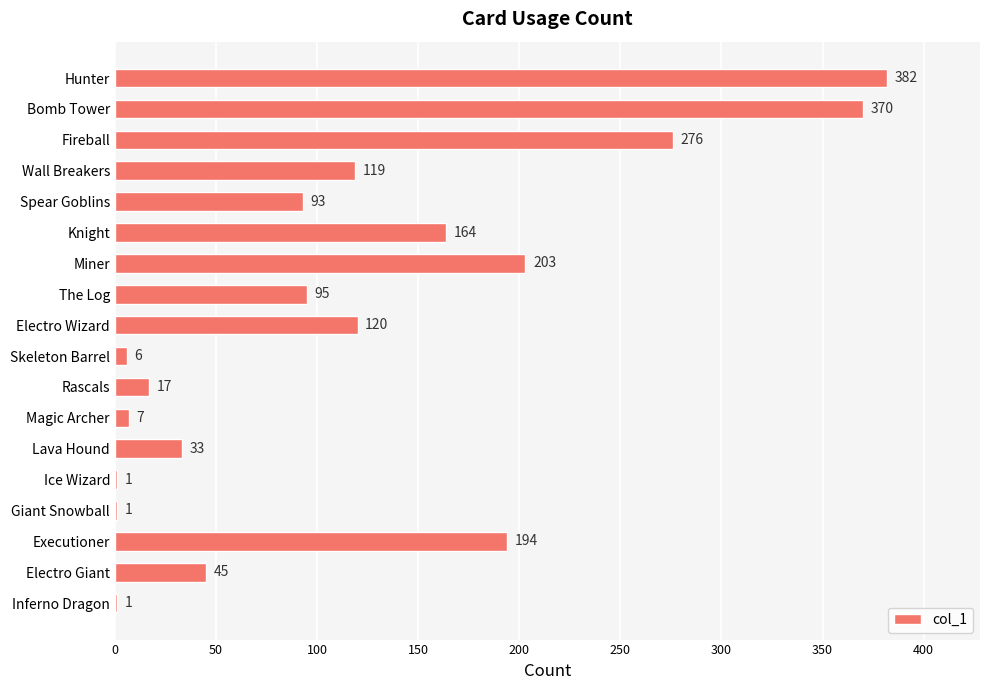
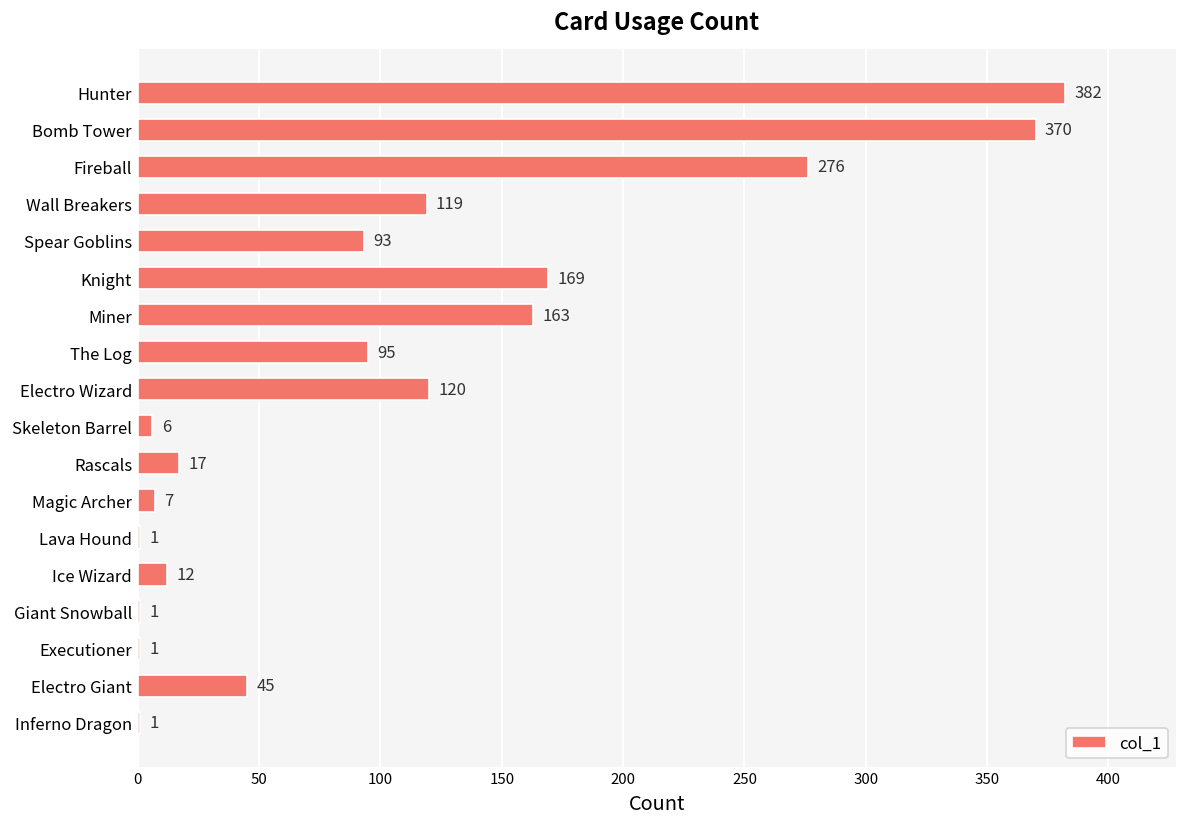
  {
    "Hunter": 382,
    "Bomb Tower": 370,
    "Fireball": 276,
    "Wall Breakers": 119,
    "Spear Goblins": 93,
-   "Knight": 164,
-   "Miner": 203,
+   "Knight": 169,
+   "Miner": 163,
    "The Log": 95,
    "Electro Wizard": 120,
    "Skeleton Barrel": 6,
    "Rascals": 17,
    "Magic Archer": 7,
-   "Lava Hound": 33,
-   "Ice Wizard": 1,
+   "Lava Hound": 1,
+   "Ice Wizard": 12,
    "Giant Snowball": 1,
-   "Executioner": 194,
+   "Executioner": 1,
    "Electro Giant": 45,
    "Inferno Dragon": 1
  }
